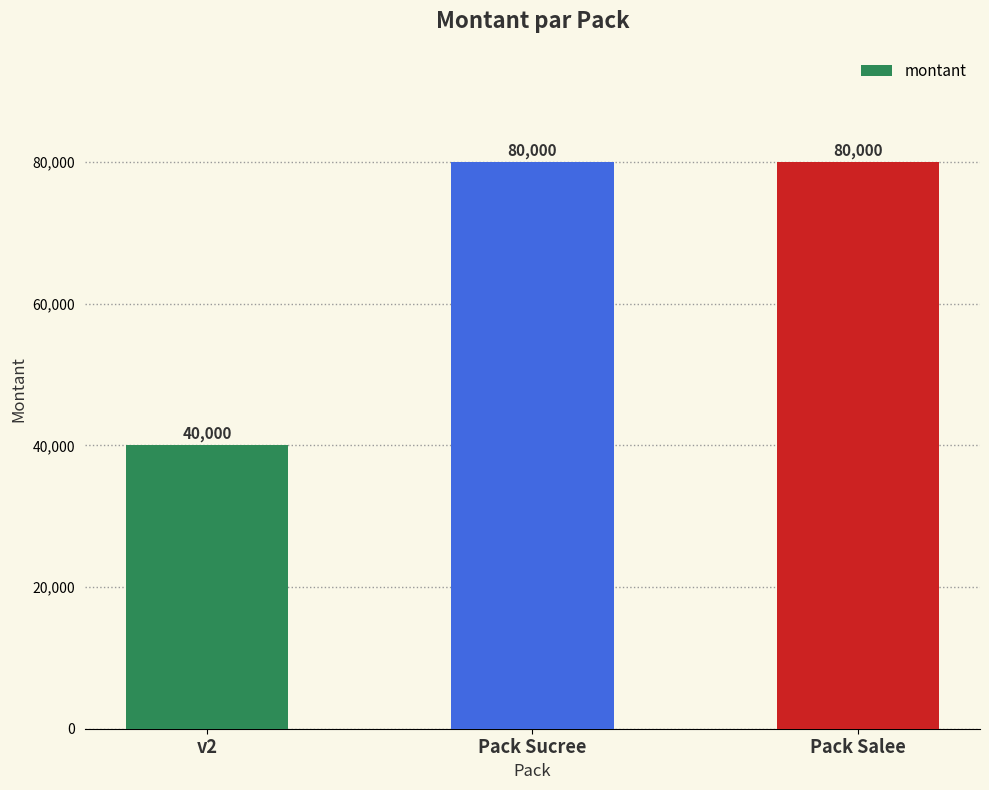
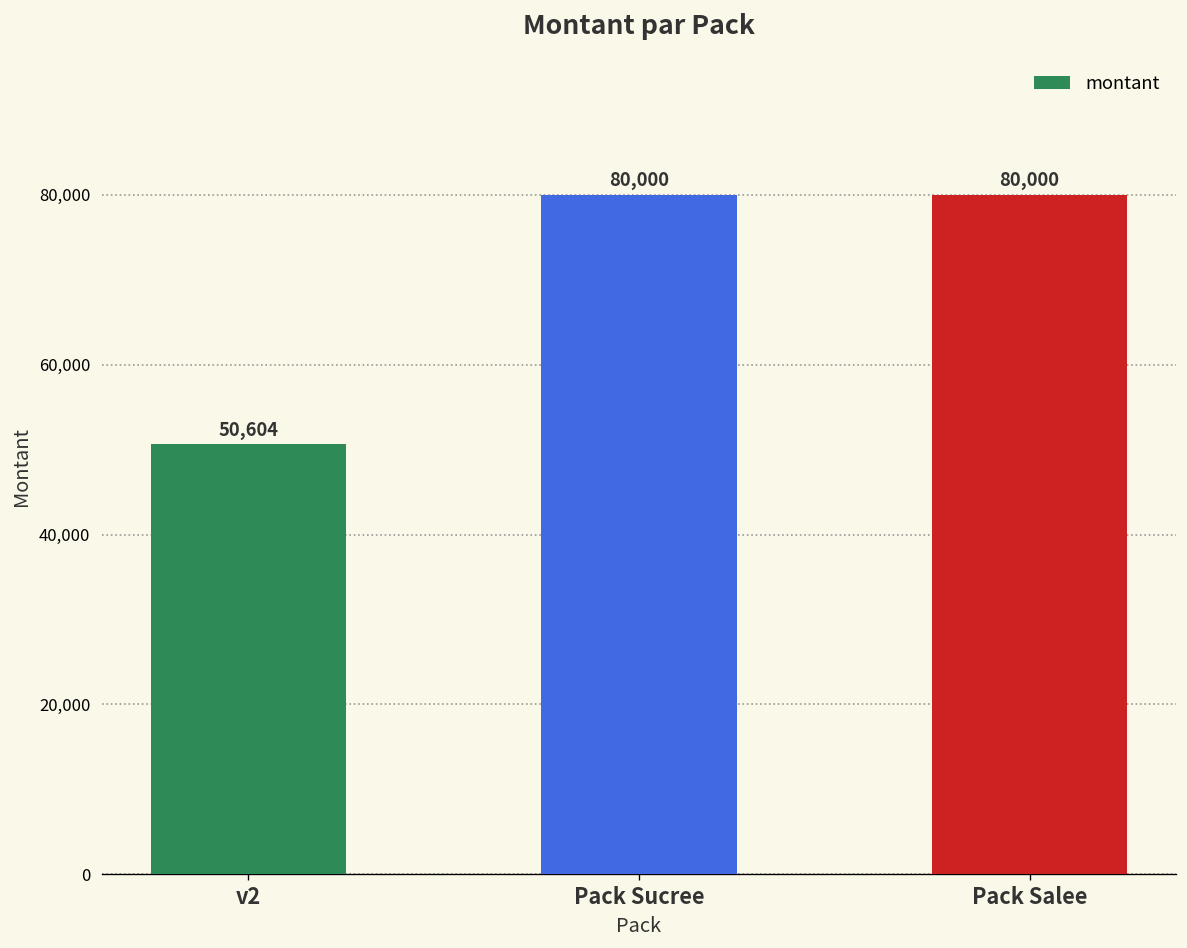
  {
-   "v2": "40,000",
+   "v2": "50,604",
    "Pack Sucree": "80,000",
    "Pack Salee": "80,000"
  }
